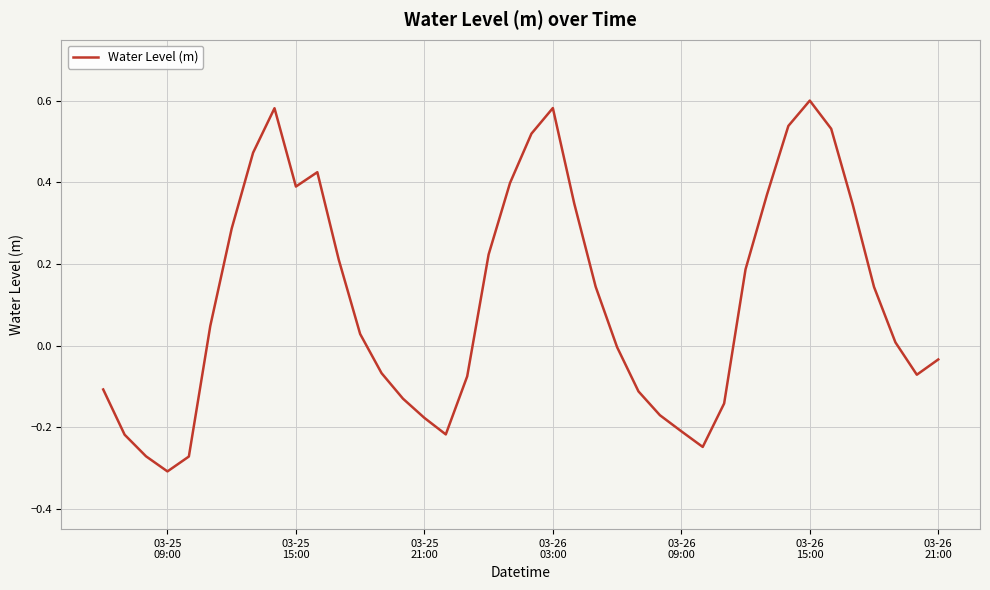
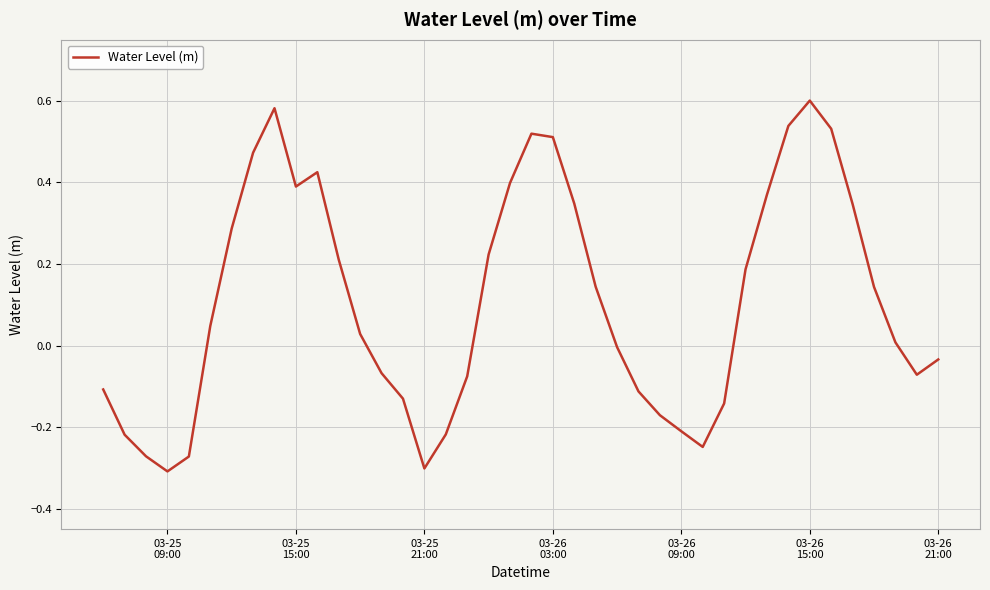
  {
    "03-25 09:00": -0.31,
    "03-25 15:00": 0.39,
-   "03-25 21:00": -0.18,
-   "03-26 03:00": 0.58,
+   "03-25 21:00": -0.30,
+   "03-26 03:00": 0.51,
    "03-26 09:00": -0.21,
    "03-26 15:00": 0.60,
    "03-26 21:00": -0.03
  }
